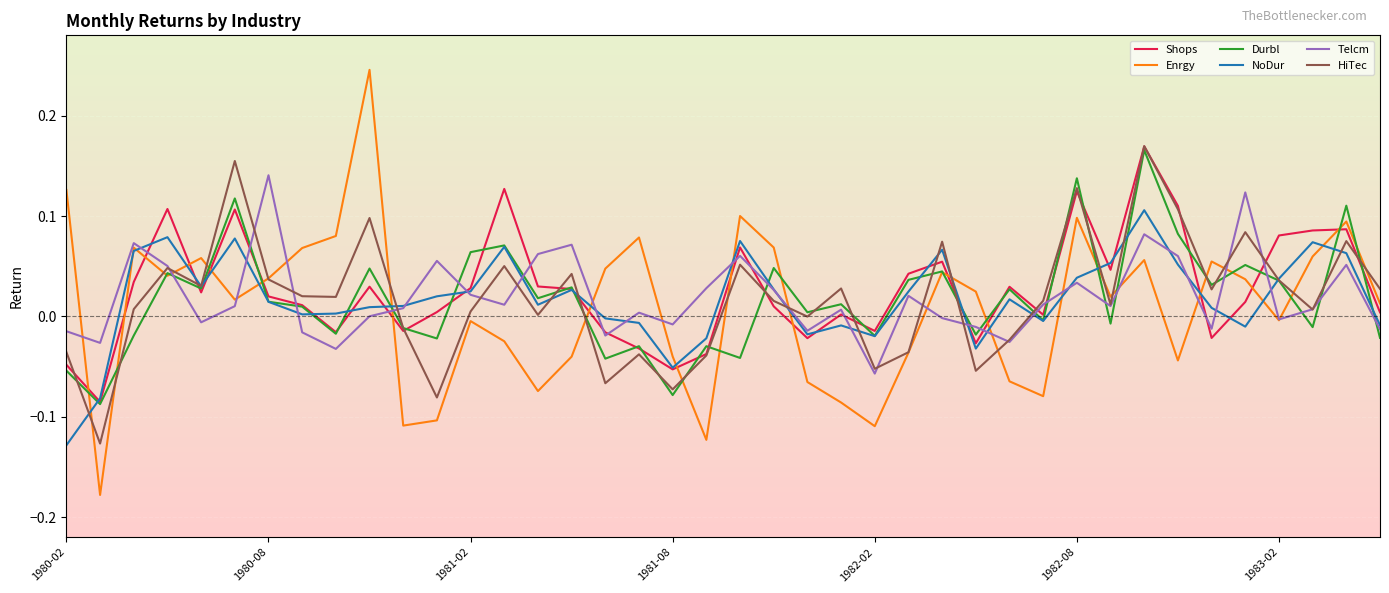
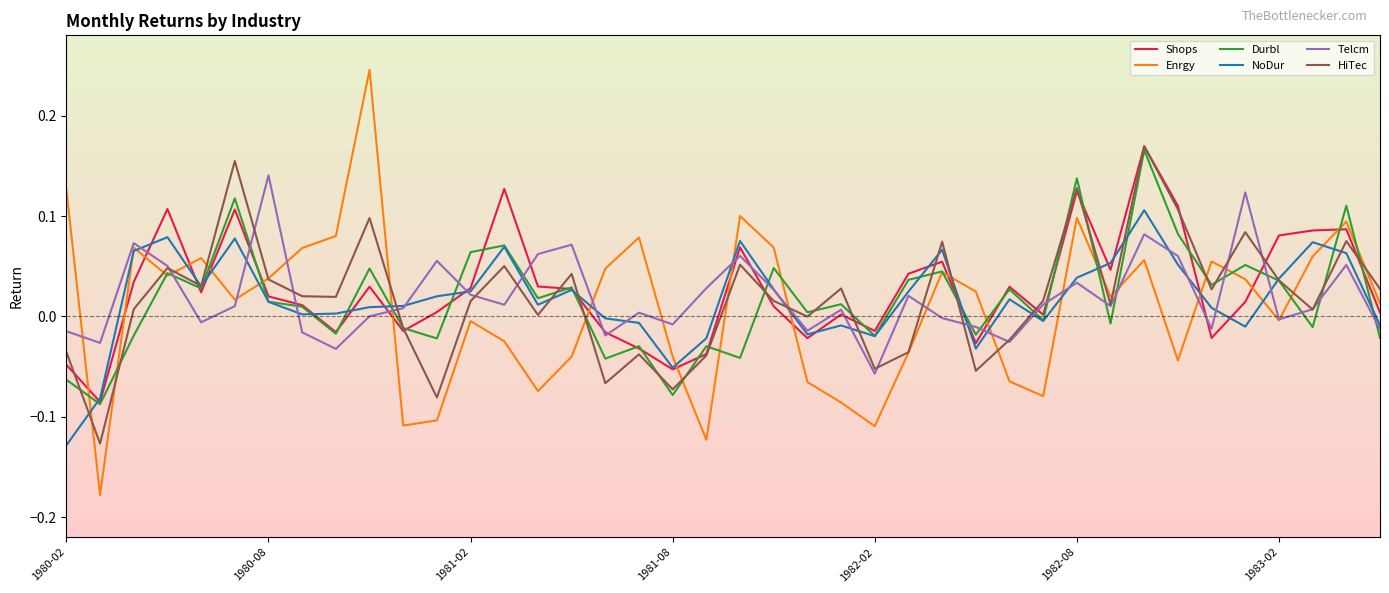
  {
    "Shops": {
      "1980-02": -0.048,
      "1980-08": 0.020,
      "1981-02": 0.028,
      "1982-02": -0.015,
      "1982-08": 0.125,
      "1983-02": 0.081
    },
    "Enrgy": {
      "1980-02": 0.126,
      "1981-02": -0.005,
      "1981-08": -0.040,
      "1982-02": -0.109,
      "1982-08": 0.098
    },
    "Durbl": {
-     "1980-02": -0.054,
+     "1980-02": -0.063,
      "1981-02": 0.064,
      "1981-08": -0.078,
      "1982-08": 0.138
    },
    "NoDur": {
      "1980-02": -0.128,
      "1981-02": 0.025,
      "1982-08": 0.039
    },
    "Telcm": {
      "1980-02": -0.015,
      "1980-08": 0.141,
      "1981-02": 0.022,
      "1981-08": -0.008,
      "1982-02": -0.057,
      "1982-08": 0.034
    },
    "HiTec": {
      "1980-02": -0.036,
-     "1981-02": 0.005,
+     "1981-02": 0.015,
      "1981-08": -0.073,
      "1982-02": -0.052,
      "1982-08": 0.128
    }
  }
